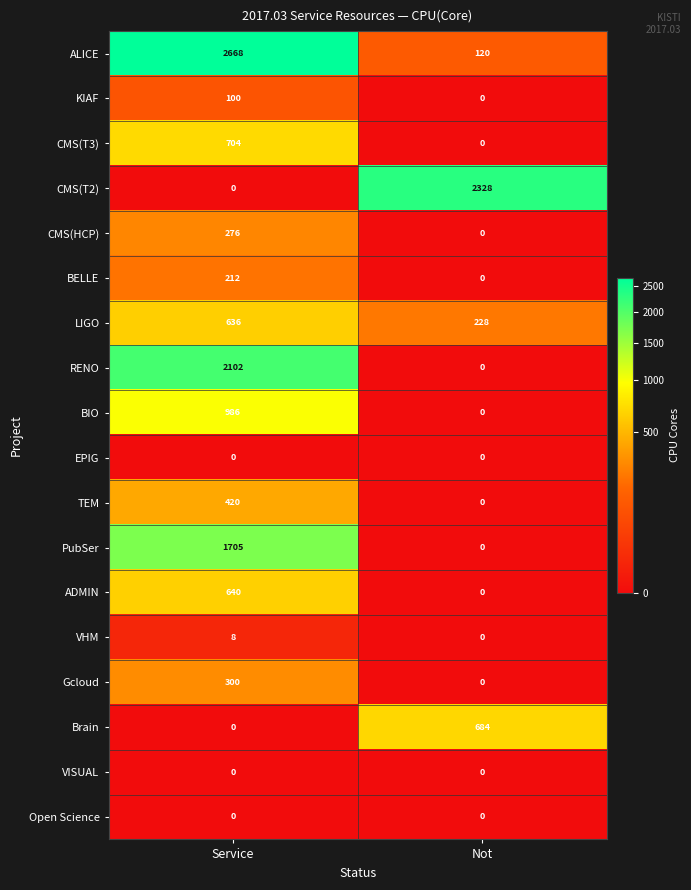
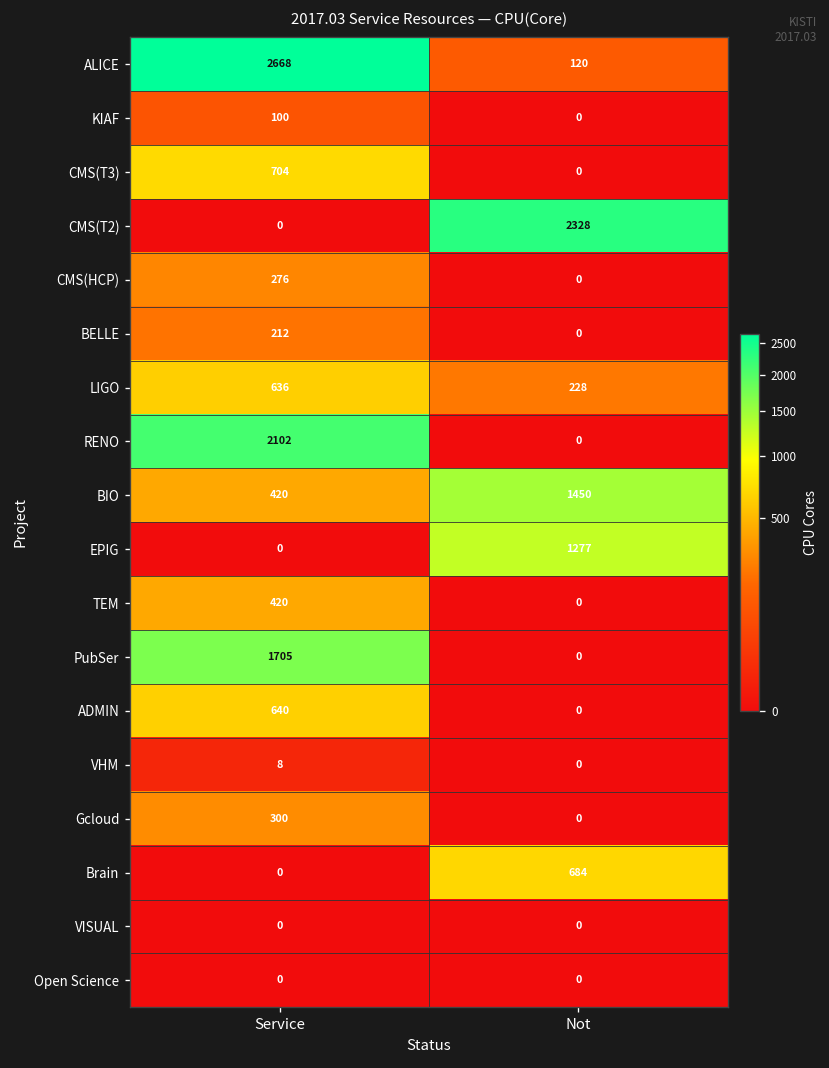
  {
    "ALICE": {
      "Service": 2668,
      "Not": 120
    },
    "KIAF": {
      "Service": 100,
      "Not": 0
    },
    "CMS(T3)": {
      "Service": 704,
      "Not": 0
    },
    "CMS(T2)": {
      "Service": 0,
      "Not": 2328
    },
    "CMS(HCP)": {
      "Service": 276,
      "Not": 0
    },
    "BELLE": {
      "Service": 212,
      "Not": 0
    },
    "LIGO": {
      "Service": 636,
      "Not": 228
    },
    "RENO": {
      "Service": 2102,
      "Not": 0
    },
    "BIO": {
-     "Service": 986,
-     "Not": 0
+     "Service": 420,
+     "Not": 1450
    },
    "EPIG": {
      "Service": 0,
-     "Not": 0
+     "Not": 1277
    },
    "TEM": {
      "Service": 420,
      "Not": 0
    },
    "PubSer": {
      "Service": 1705,
      "Not": 0
    },
    "ADMIN": {
      "Service": 640,
      "Not": 0
    },
    "VHM": {
      "Service": 8,
      "Not": 0
    },
    "Gcloud": {
      "Service": 300,
      "Not": 0
    },
    "Brain": {
      "Service": 0,
      "Not": 684
    },
    "VISUAL": {
      "Service": 0,
      "Not": 0
    },
    "Open Science": {
      "Service": 0,
      "Not": 0
    }
  }
